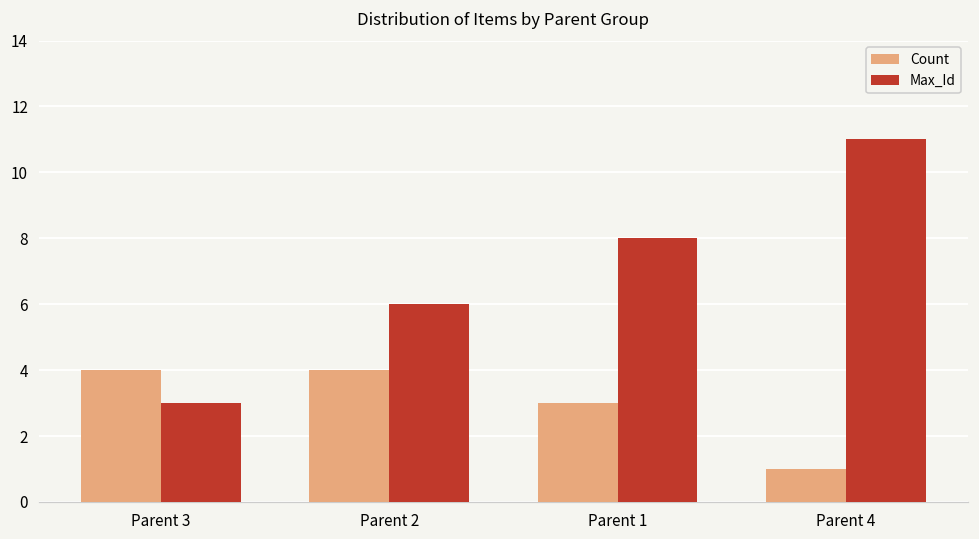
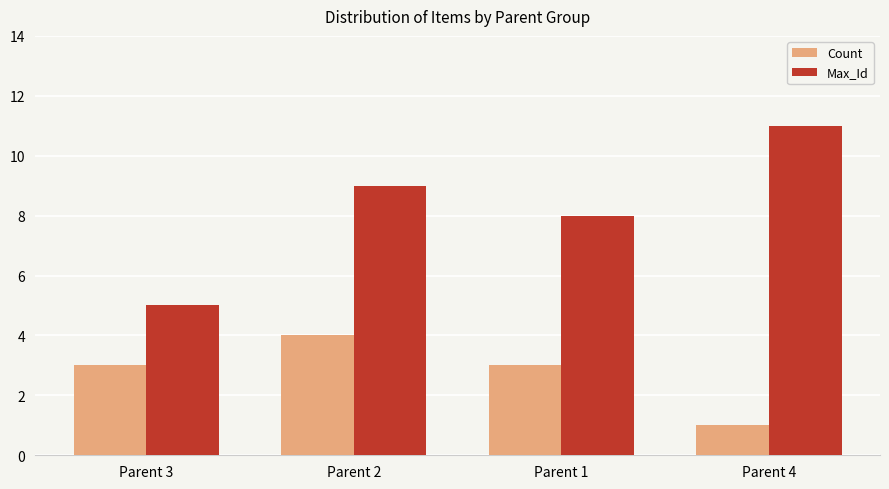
  {
    "Count": {
-     "Parent 3": 4,
+     "Parent 3": 3,
      "Parent 2": 4,
      "Parent 1": 3,
      "Parent 4": 1
    },
    "Max_Id": {
-     "Parent 3": 3,
-     "Parent 2": 6,
+     "Parent 3": 5,
+     "Parent 2": 9,
      "Parent 1": 8,
      "Parent 4": 11
    }
  }
